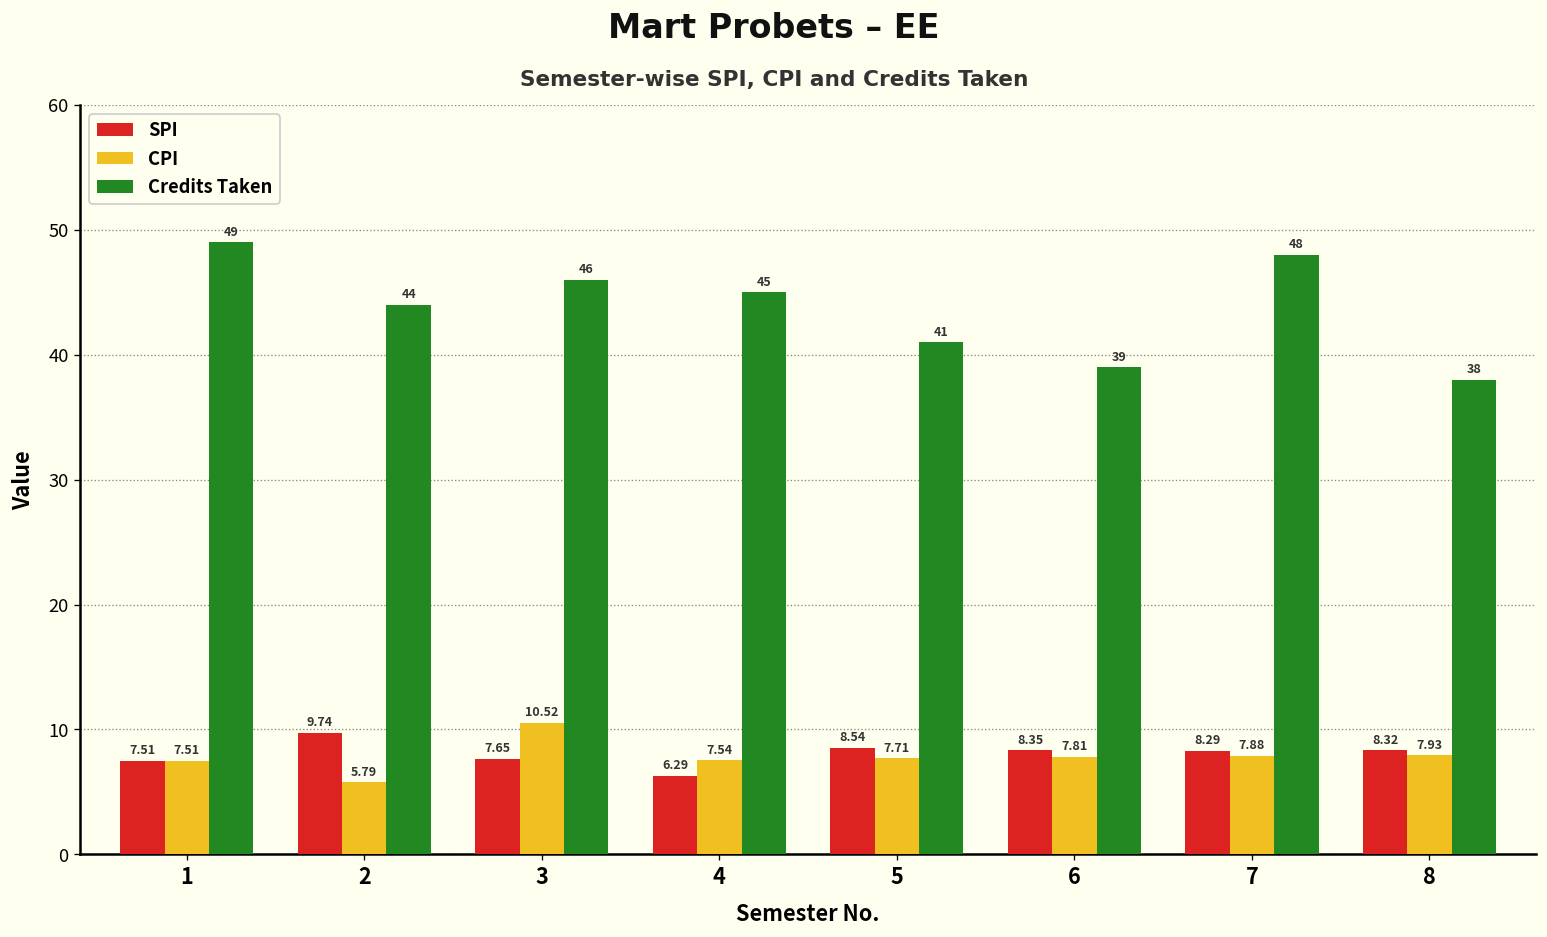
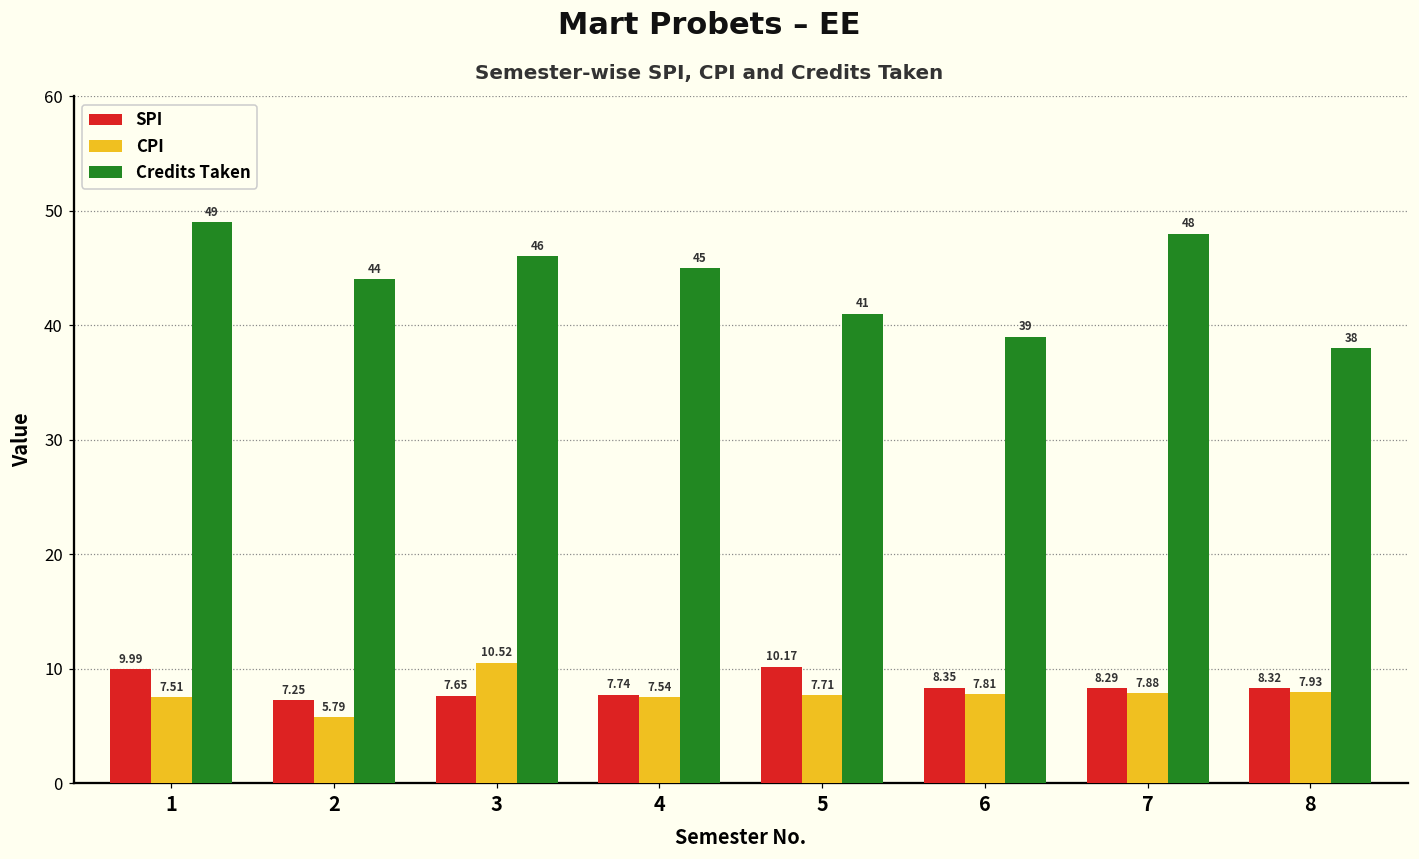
  {
    "SPI": {
-     "1": 7.51,
-     "2": 9.74,
+     "1": 9.99,
+     "2": 7.25,
      "3": 7.65,
-     "4": 6.29,
-     "5": 8.54,
+     "4": 7.74,
+     "5": 10.17,
      "6": 8.35,
      "7": 8.29,
      "8": 8.32
    },
    "CPI": {
      "1": 7.51,
      "2": 5.79,
      "3": 10.52,
      "4": 7.54,
      "5": 7.71,
      "6": 7.81,
      "7": 7.88,
      "8": 7.93
    },
    "Credits Taken": {
      "1": 49,
      "2": 44,
      "3": 46,
      "4": 45,
      "5": 41,
      "6": 39,
      "7": 48,
      "8": 38
    }
  }
